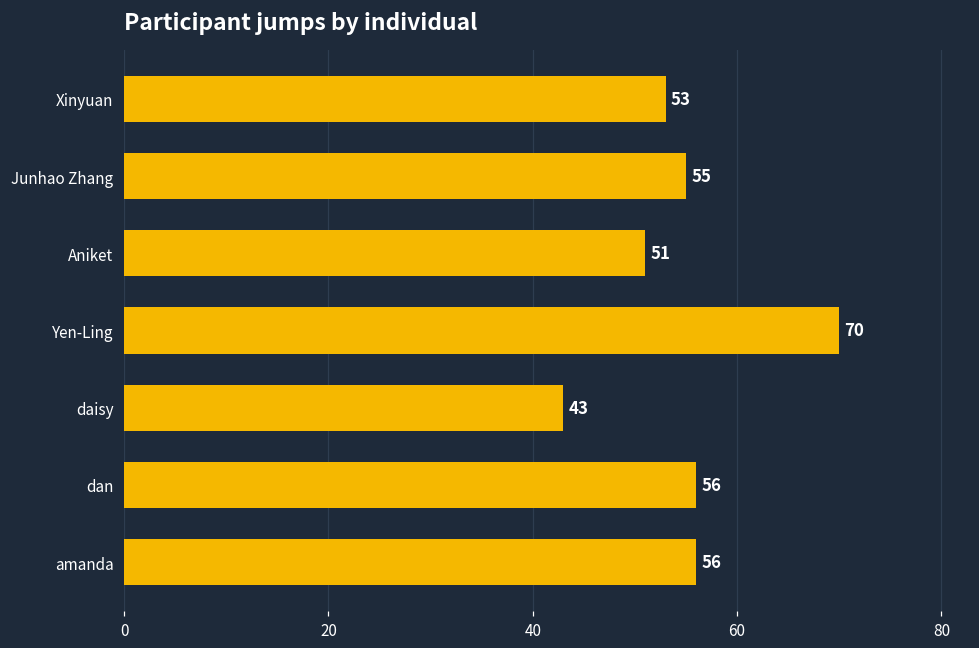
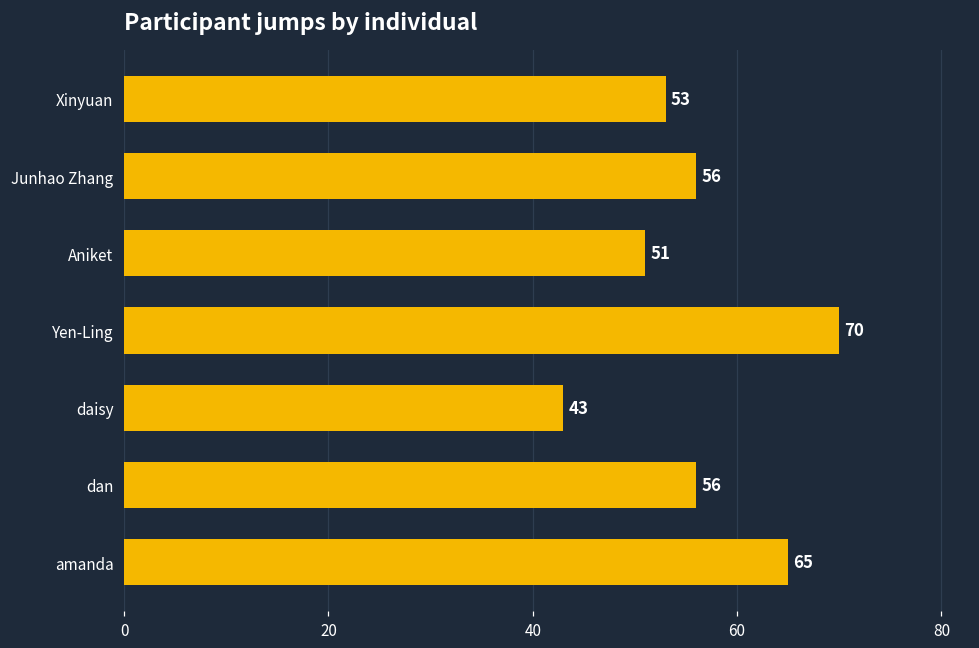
  {
    "Xinyuan": 53,
-   "Junhao Zhang": 55,
+   "Junhao Zhang": 56,
    "Aniket": 51,
    "Yen-Ling": 70,
    "daisy": 43,
    "dan": 56,
-   "amanda": 56
+   "amanda": 65
  }
